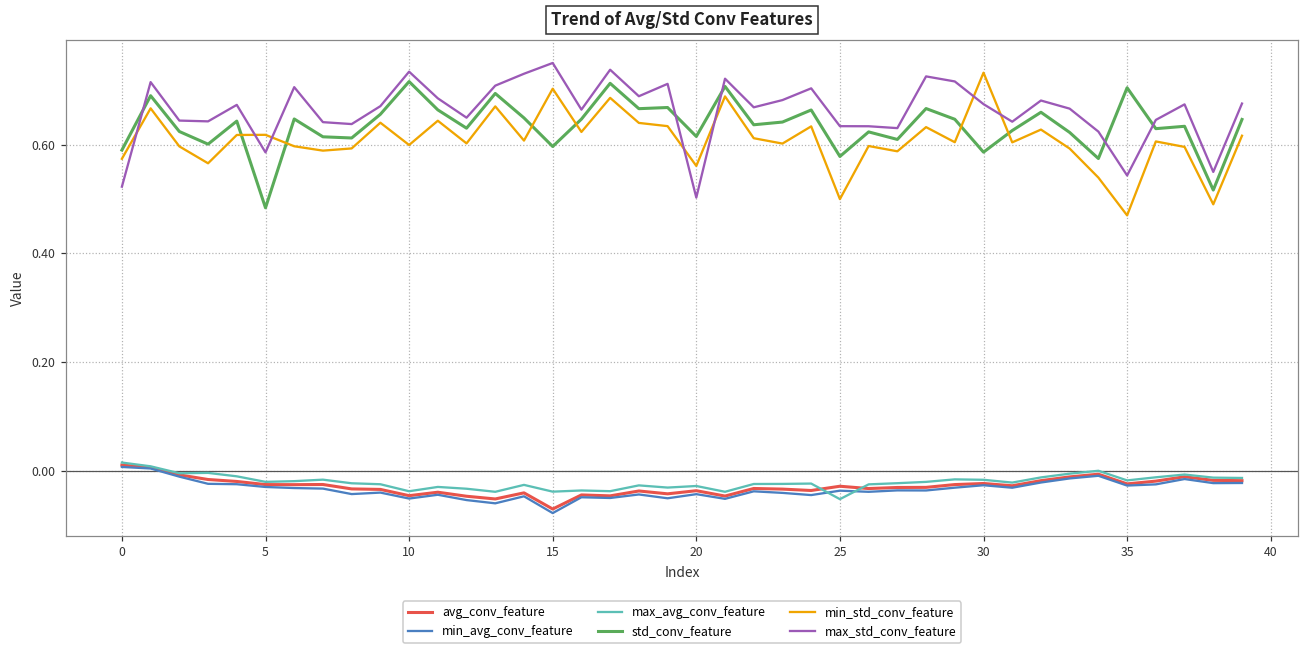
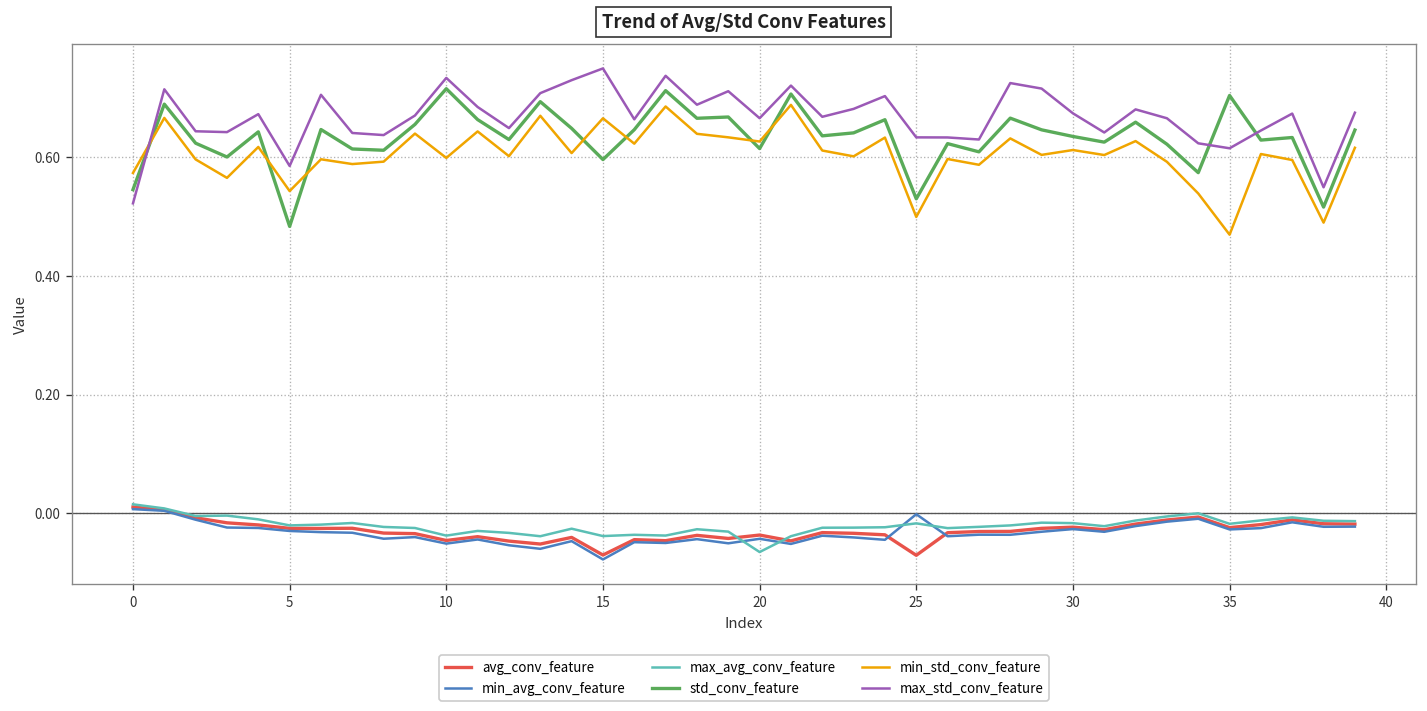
  {
    "avg_conv_feature": {
      "10": -0.05,
      "15": -0.07,
      "20": -0.04,
-     "25": -0.03
+     "25": -0.07
    },
    "min_avg_conv_feature": {
      "10": -0.05,
      "15": -0.08,
      "20": -0.04,
-     "25": -0.04
+     "25": 0.00
    },
    "max_avg_conv_feature": {
      "10": -0.04,
      "15": -0.04,
-     "20": -0.03,
-     "25": -0.05,
+     "20": -0.07,
+     "25": -0.02,
      "30": -0.02,
      "35": -0.02
    },
    "std_conv_feature": {
-     "0": 0.59,
+     "0": 0.55,
      "5": 0.48,
      "10": 0.72,
      "15": 0.60,
      "20": 0.61,
-     "25": 0.58,
-     "30": 0.59,
+     "25": 0.53,
+     "30": 0.64,
      "35": 0.70
    },
    "min_std_conv_feature": {
      "0": 0.57,
-     "5": 0.62,
+     "5": 0.54,
      "10": 0.60,
-     "15": 0.70,
-     "20": 0.56,
+     "15": 0.67,
+     "20": 0.63,
      "25": 0.50,
-     "30": 0.73,
+     "30": 0.61,
      "35": 0.47
    },
    "max_std_conv_feature": {
      "0": 0.52,
      "5": 0.59,
      "10": 0.73,
      "15": 0.75,
-     "20": 0.50,
+     "20": 0.67,
      "25": 0.63,
      "30": 0.67,
-     "35": 0.54
+     "35": 0.62
    }
  }
